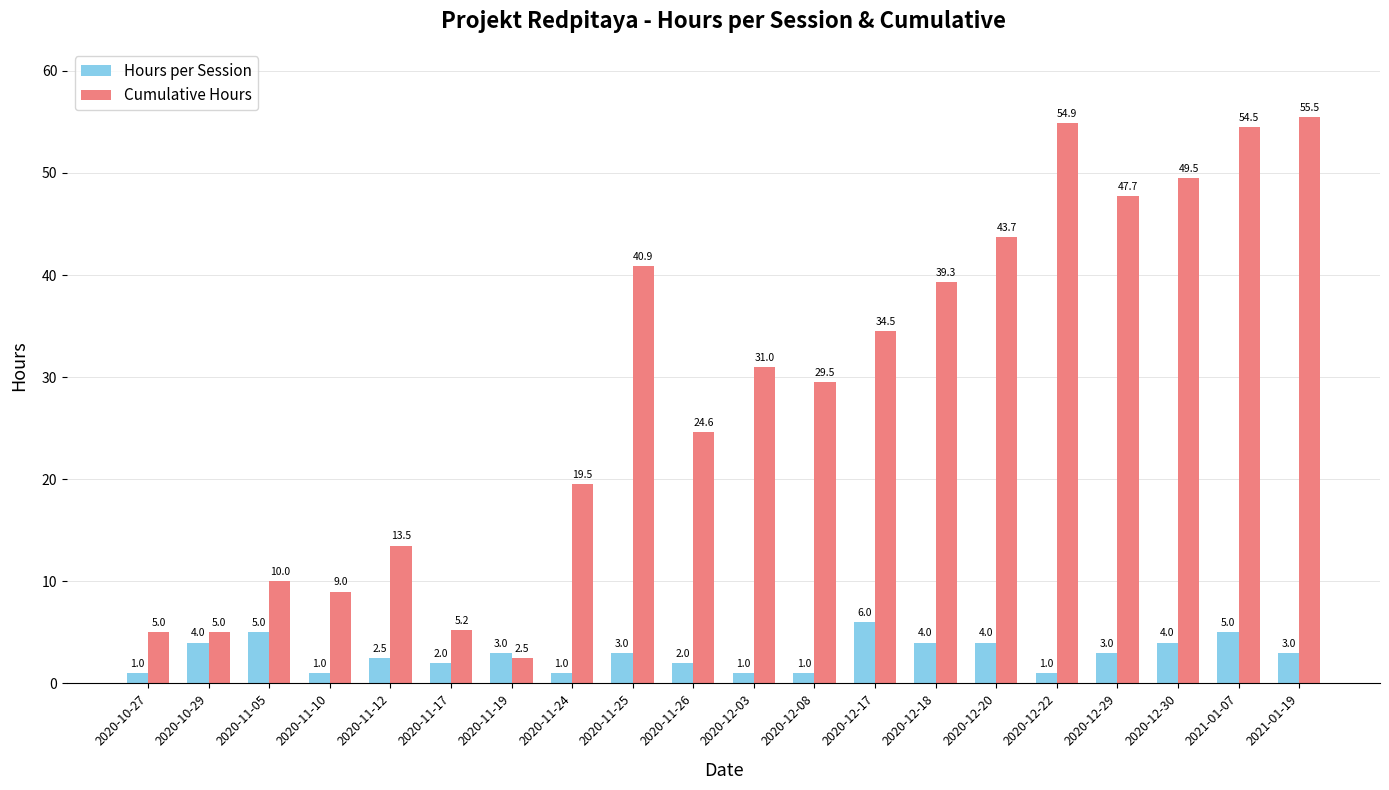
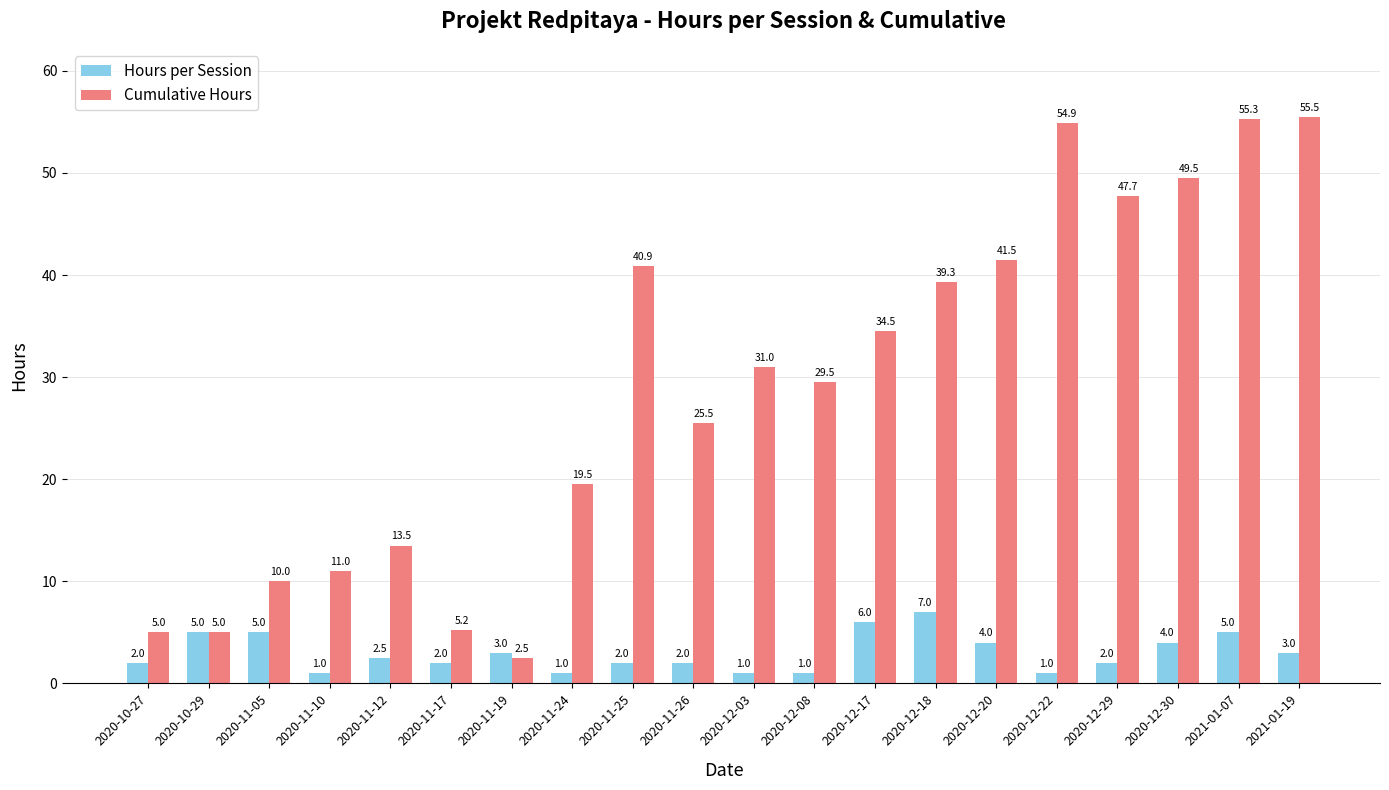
  {
    "Hours per Session": {
-     "2020-10-27": 1.0,
-     "2020-10-29": 4.0,
+     "2020-10-27": 2.0,
+     "2020-10-29": 5.0,
      "2020-11-05": 5.0,
      "2020-11-10": 1.0,
      "2020-11-12": 2.5,
      "2020-11-17": 2.0,
      "2020-11-19": 3.0,
      "2020-11-24": 1.0,
-     "2020-11-25": 3.0,
+     "2020-11-25": 2.0,
      "2020-11-26": 2.0,
      "2020-12-03": 1.0,
      "2020-12-08": 1.0,
      "2020-12-17": 6.0,
-     "2020-12-18": 4.0,
+     "2020-12-18": 7.0,
      "2020-12-20": 4.0,
      "2020-12-22": 1.0,
-     "2020-12-29": 3.0,
+     "2020-12-29": 2.0,
      "2020-12-30": 4.0,
      "2021-01-07": 5.0,
      "2021-01-19": 3.0
    },
    "Cumulative Hours": {
      "2020-10-27": 5.0,
      "2020-10-29": 5.0,
      "2020-11-05": 10.0,
-     "2020-11-10": 9.0,
+     "2020-11-10": 11.0,
      "2020-11-12": 13.5,
      "2020-11-17": 5.2,
      "2020-11-19": 2.5,
      "2020-11-24": 19.5,
      "2020-11-25": 40.9,
-     "2020-11-26": 24.6,
+     "2020-11-26": 25.5,
      "2020-12-03": 31.0,
      "2020-12-08": 29.5,
      "2020-12-17": 34.5,
      "2020-12-18": 39.3,
-     "2020-12-20": 43.7,
+     "2020-12-20": 41.5,
      "2020-12-22": 54.9,
      "2020-12-29": 47.7,
      "2020-12-30": 49.5,
-     "2021-01-07": 54.5,
+     "2021-01-07": 55.3,
      "2021-01-19": 55.5
    }
  }
